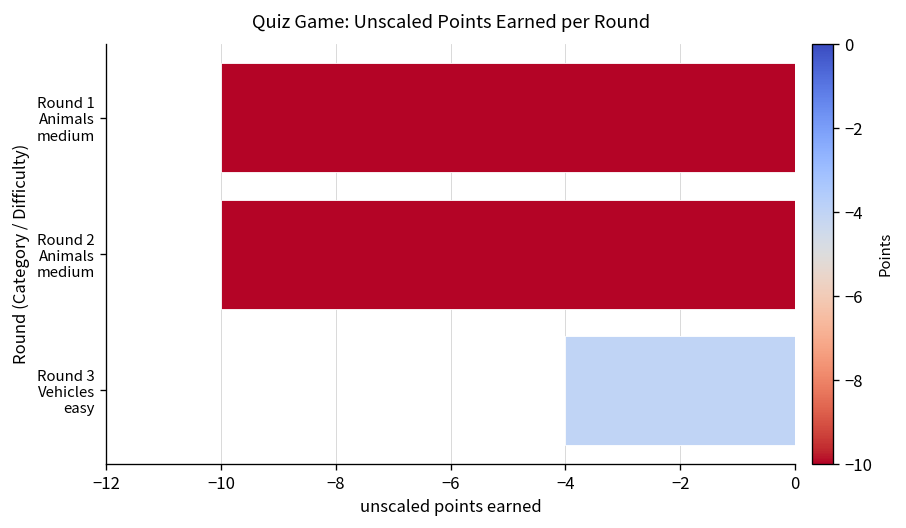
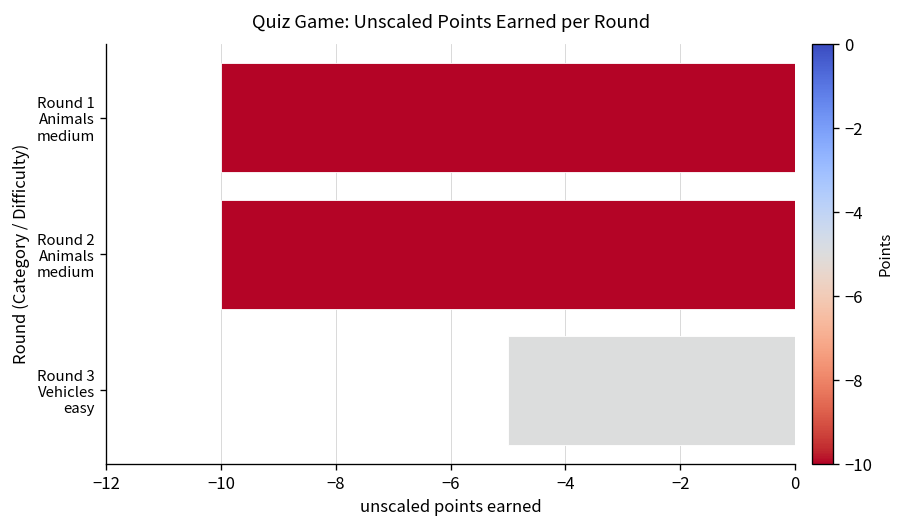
  {
    "Round 1 Animals medium": -10,
    "Round 2 Animals medium": -10,
-   "Round 3 Vehicles easy": -4
+   "Round 3 Vehicles easy": -5
  }
